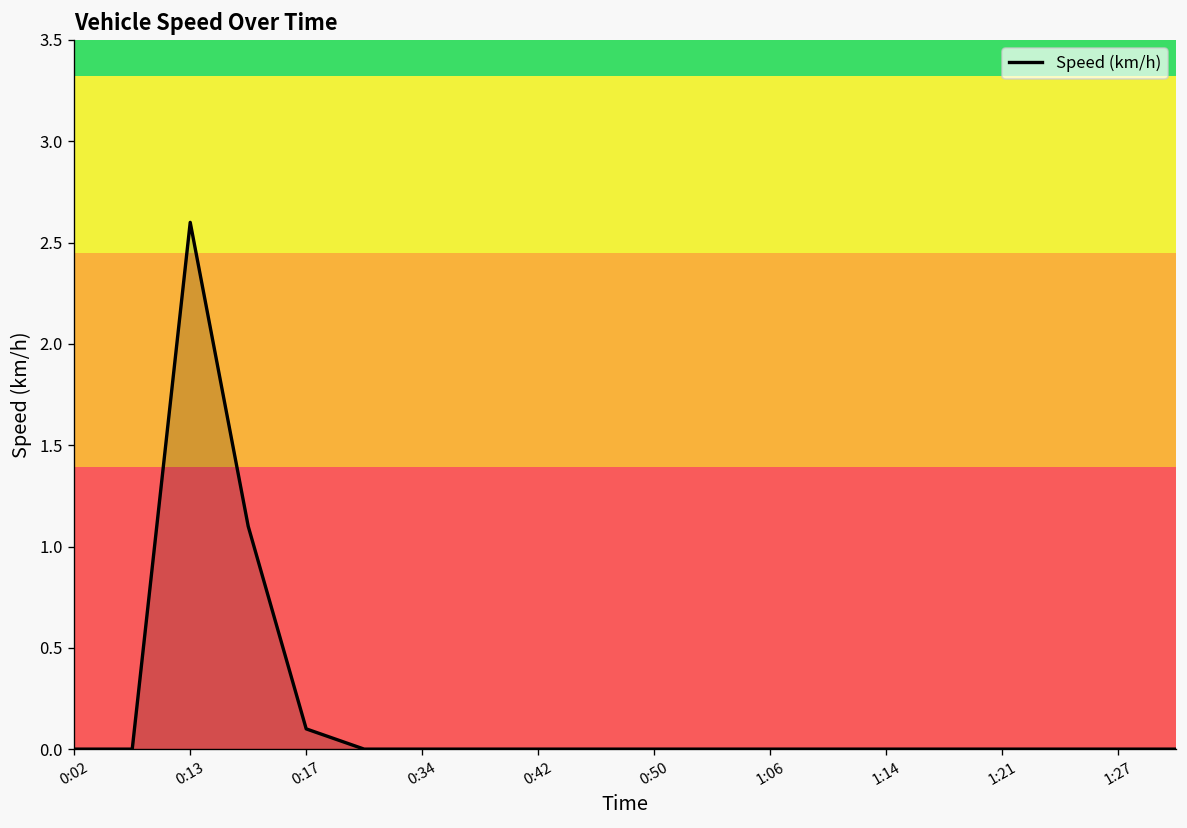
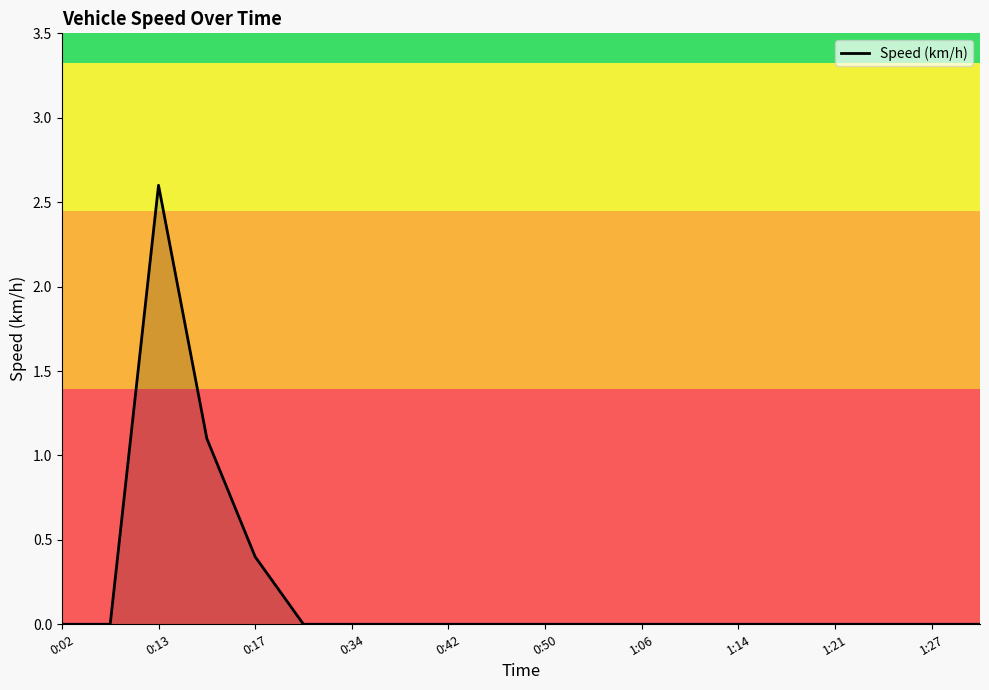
  {
    "0:02": 0.0,
-   "0:17": 0.1,
+   "0:17": 0.4,
    "0:34": 0.0,
    "0:42": 0.0,
    "0:50": 0.0,
    "1:06": 0.0,
    "1:14": 0.0,
    "1:21": 0.0,
    "1:27": 0.0
  }
